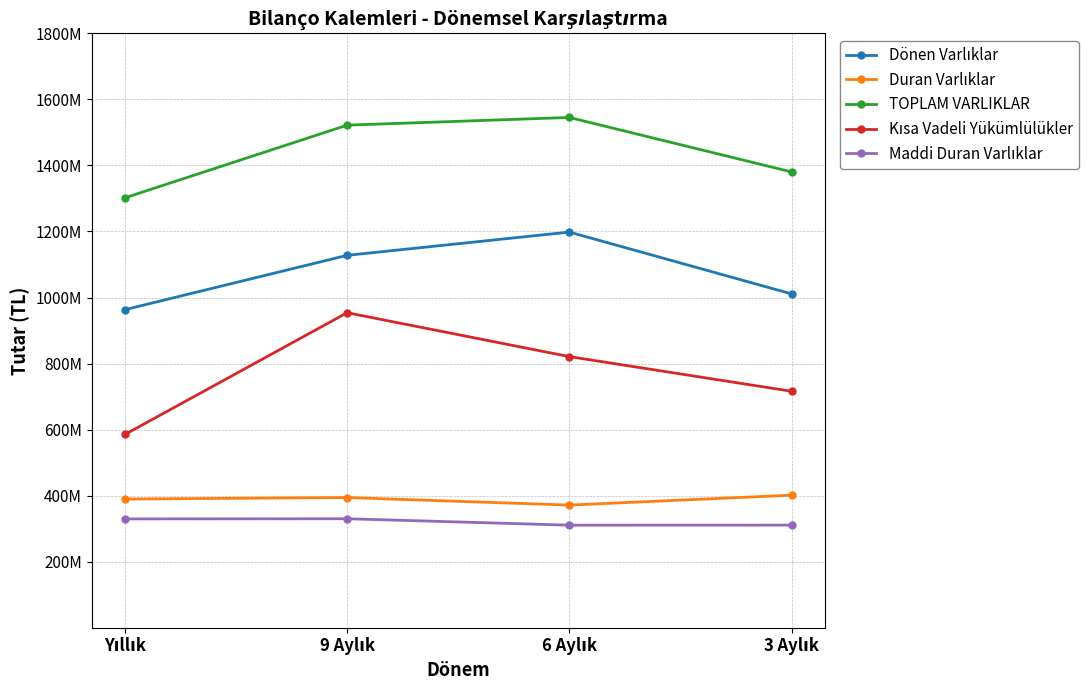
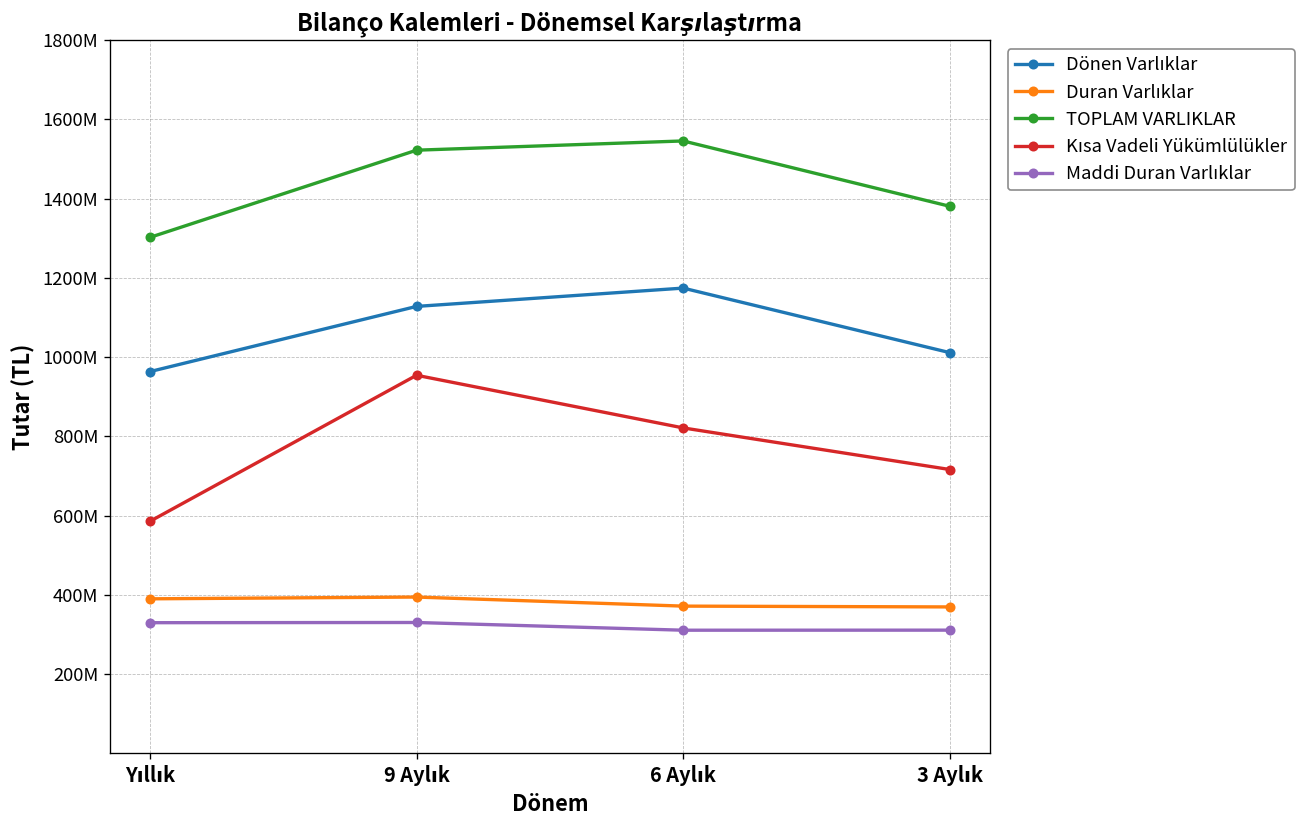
  {
    "Dönen Varlıklar": {
      "Yıllık": 960000000,
      "9 Aylık": 1130000000,
-     "6 Aylık": 1200000000,
+     "6 Aylık": 1170000000,
      "3 Aylık": 1010000000
    },
    "Duran Varlıklar": {
      "Yıllık": 390000000,
      "9 Aylık": 390000000,
      "6 Aylık": 370000000,
-     "3 Aylık": 400000000
+     "3 Aylık": 370000000
    },
    "TOPLAM VARLIKLAR": {
      "Yıllık": 1300000000,
      "9 Aylık": 1520000000,
      "6 Aylık": 1550000000,
      "3 Aylık": 1380000000
    },
    "Kısa Vadeli Yükümlülükler": {
      "Yıllık": 590000000,
      "9 Aylık": 950000000,
      "6 Aylık": 820000000,
      "3 Aylık": 720000000
    },
    "Maddi Duran Varlıklar": {
      "Yıllık": 330000000,
      "9 Aylık": 330000000,
      "6 Aylık": 310000000,
      "3 Aylık": 310000000
    }
  }
